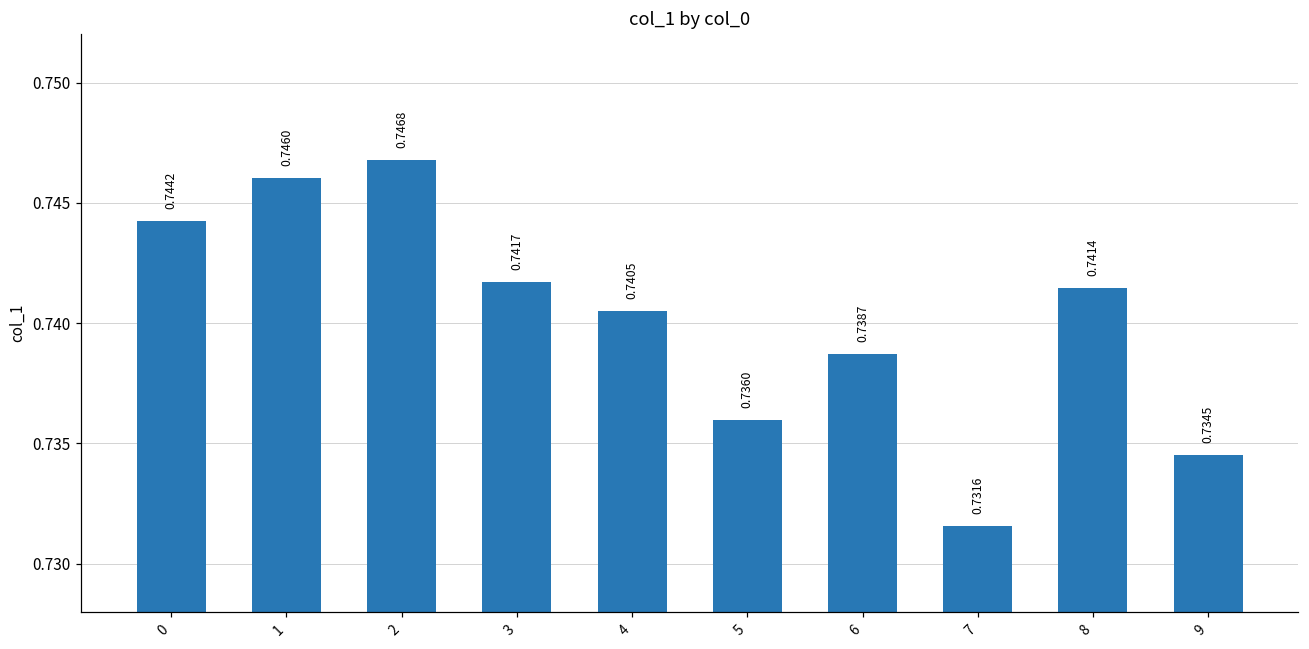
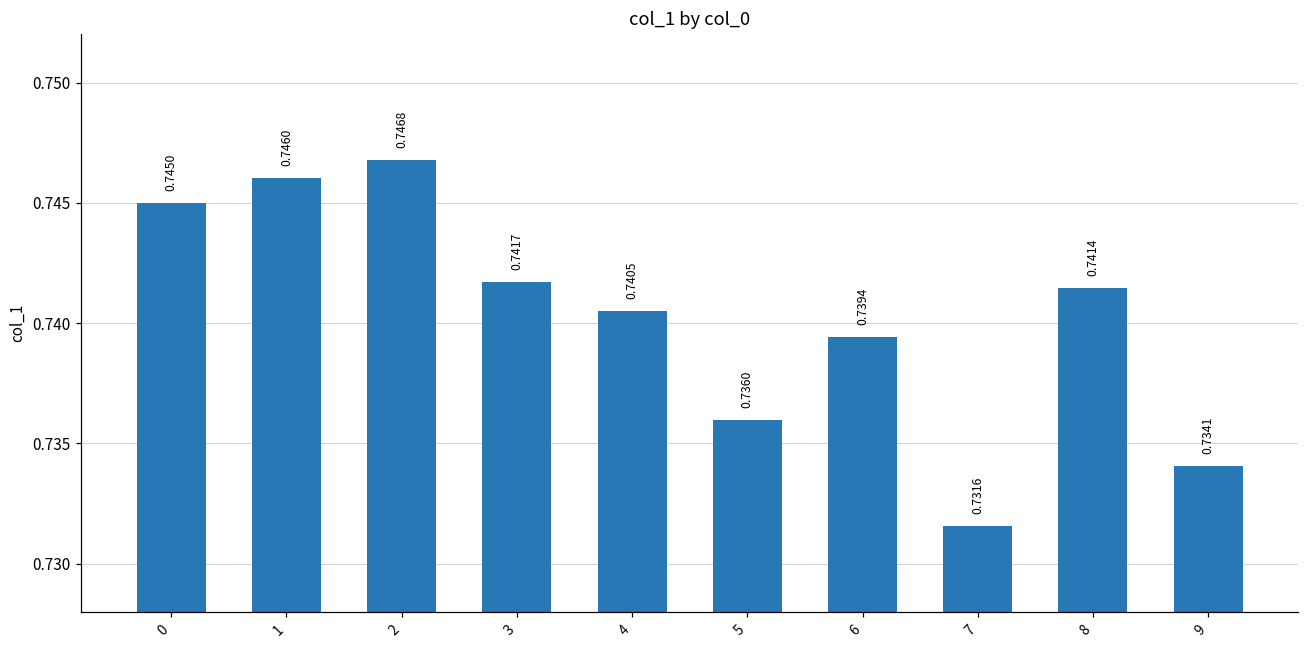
  {
-   "0": 0.7442,
+   "0": 0.7450,
    "1": 0.7460,
    "2": 0.7468,
    "3": 0.7417,
    "4": 0.7405,
    "5": 0.7360,
-   "6": 0.7387,
+   "6": 0.7394,
    "7": 0.7316,
    "8": 0.7414,
-   "9": 0.7345
+   "9": 0.7341
  }
